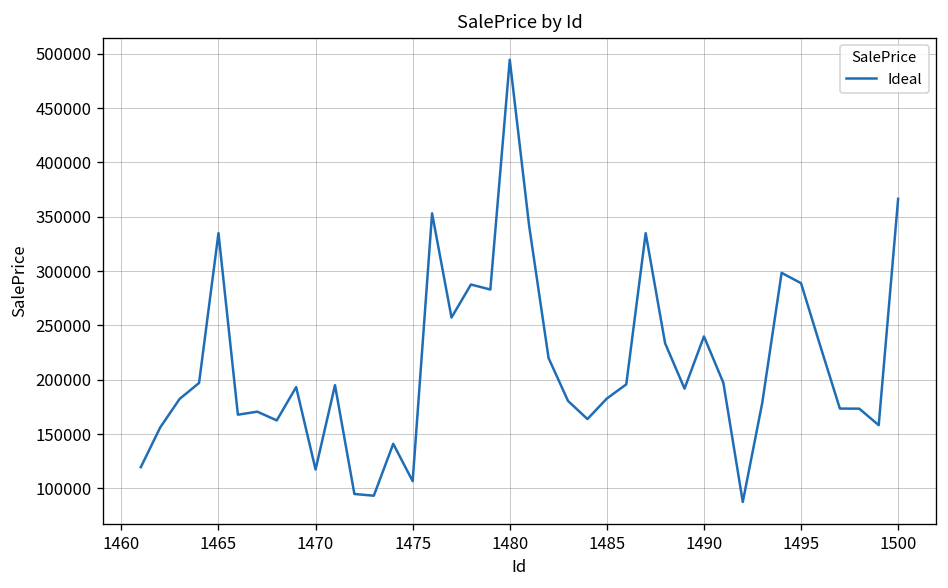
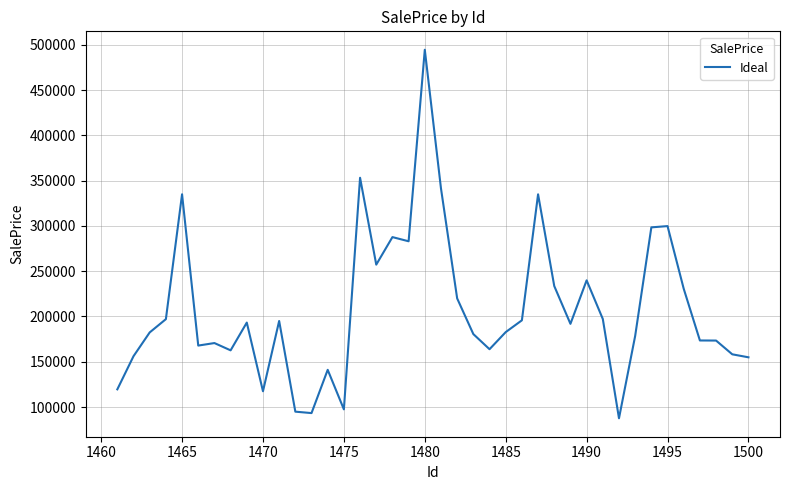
  {
    "1465": 330000,
    "1470": 120000,
-   "1475": 110000,
+   "1475": 100000,
    "1480": 490000,
    "1485": 180000,
    "1490": 240000,
-   "1495": 290000,
-   "1500": 370000
+   "1495": 300000,
+   "1500": 150000
  }
